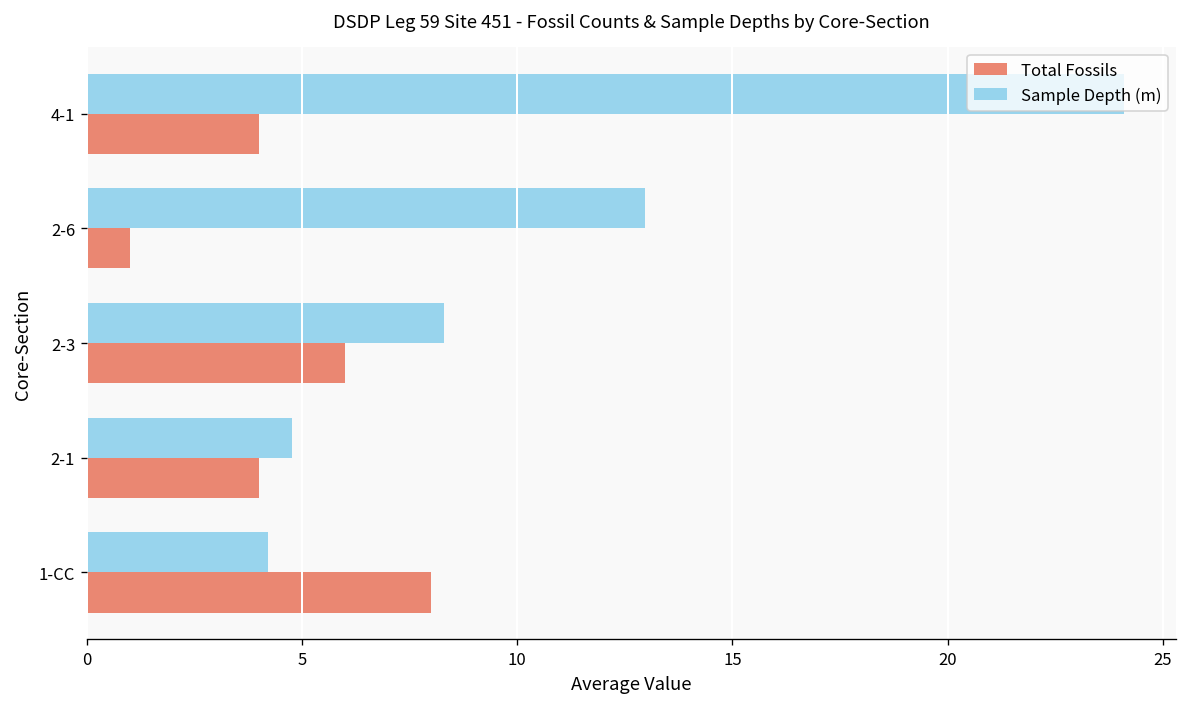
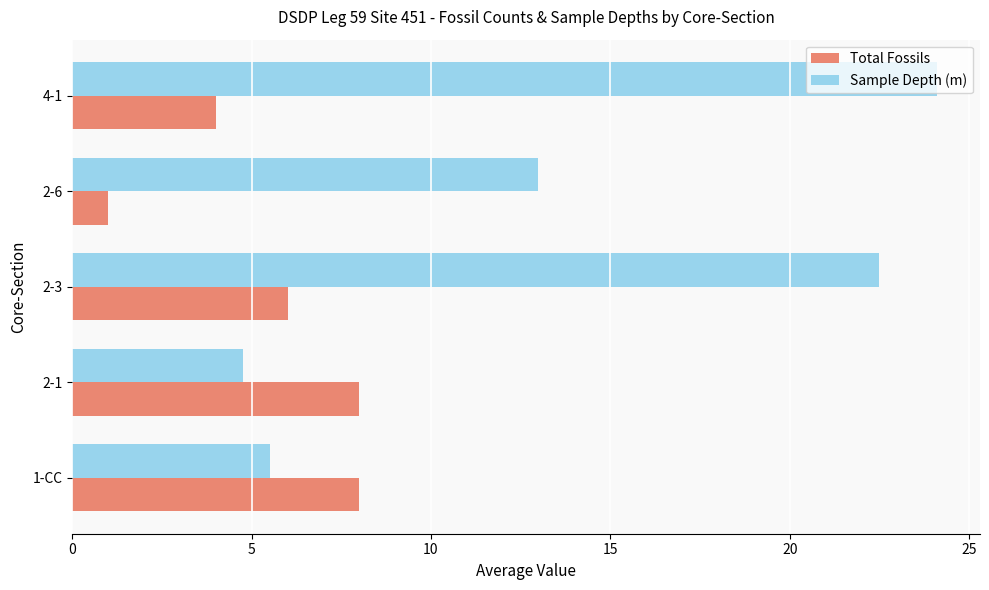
  {
    "Total Fossils": {
      "4-1": 4,
      "2-6": 1,
      "2-3": 6,
-     "2-1": 4,
+     "2-1": 8,
      "1-CC": 8
    },
    "Sample Depth (m)": {
      "2-6": 13.0,
-     "2-3": 8.3,
+     "2-3": 22.5,
      "2-1": 4.8,
-     "1-CC": 4.2
+     "1-CC": 5.5
    }
  }
